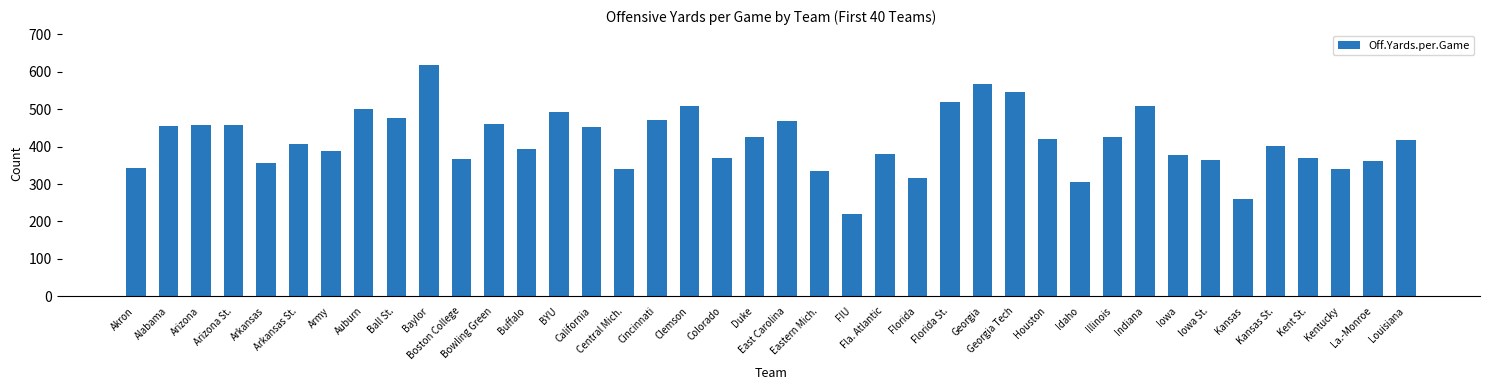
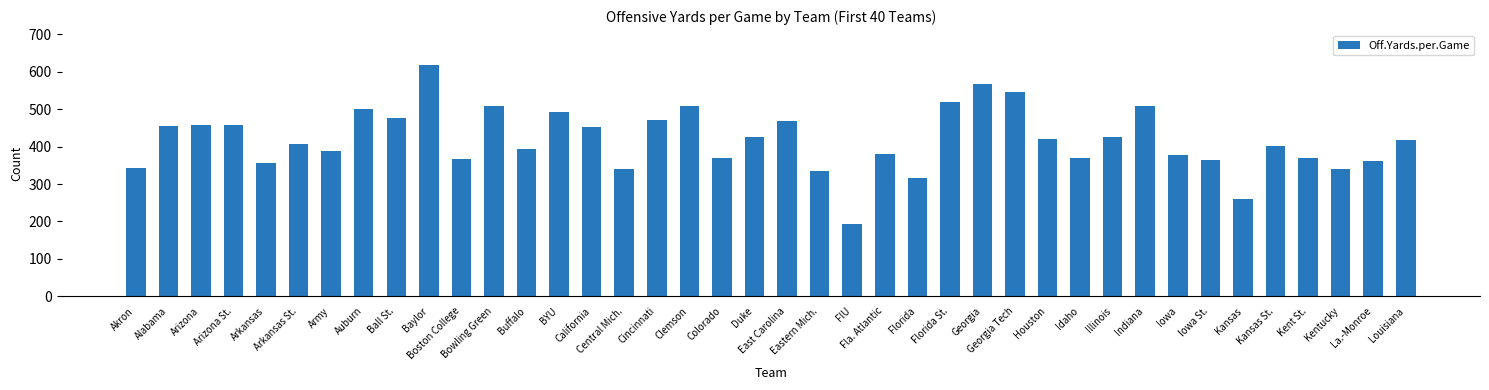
  {
    "Akron": 340,
    "Alabama": 450,
    "Arizona": 460,
    "Arizona St.": 460,
    "Arkansas": 360,
    "Arkansas St.": 410,
    "Army": 390,
    "Auburn": 500,
    "Ball St.": 480,
    "Baylor": 620,
    "Boston College": 370,
-   "Bowling Green": 460,
+   "Bowling Green": 510,
    "Buffalo": 390,
    "BYU": 490,
    "California": 450,
    "Central Mich.": 340,
    "Cincinnati": 470,
    "Clemson": 510,
    "Colorado": 370,
    "Duke": 430,
    "East Carolina": 470,
    "Eastern Mich.": 340,
-   "FIU": 220,
+   "FIU": 190,
    "Fla. Atlantic": 380,
    "Florida": 320,
    "Florida St.": 520,
    "Georgia": 570,
    "Georgia Tech": 550,
    "Houston": 420,
-   "Idaho": 310,
+   "Idaho": 370,
    "Illinois": 430,
    "Indiana": 510,
    "Iowa": 380,
    "Iowa St.": 360,
    "Kansas": 260,
    "Kansas St.": 400,
    "Kent St.": 370,
    "Kentucky": 340,
    "La.-Monroe": 360,
    "Louisiana": 420
  }
